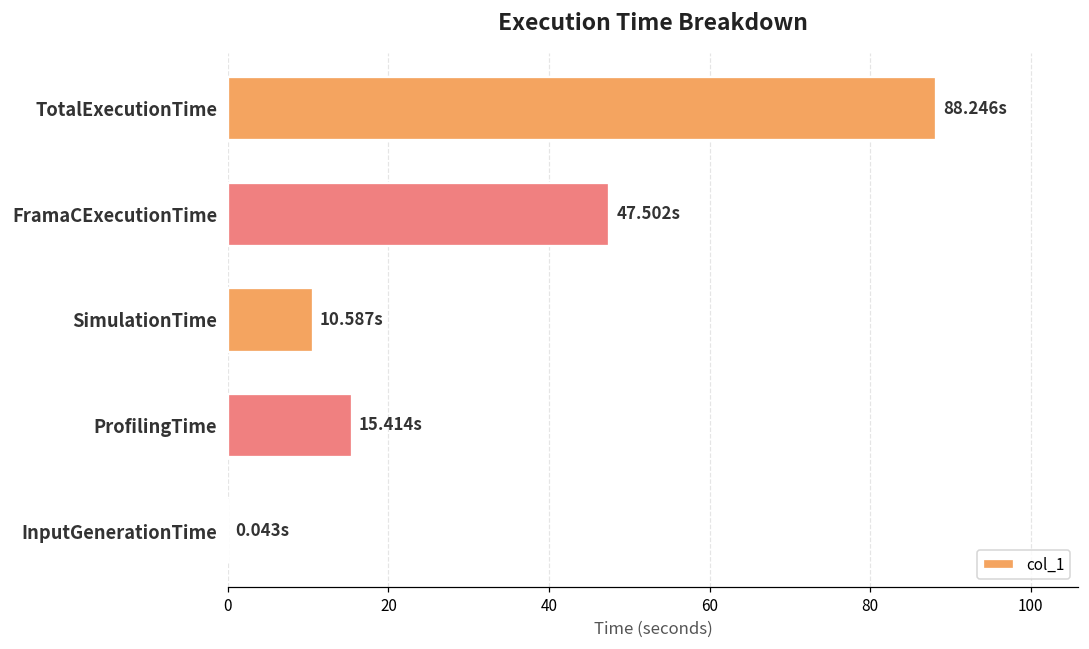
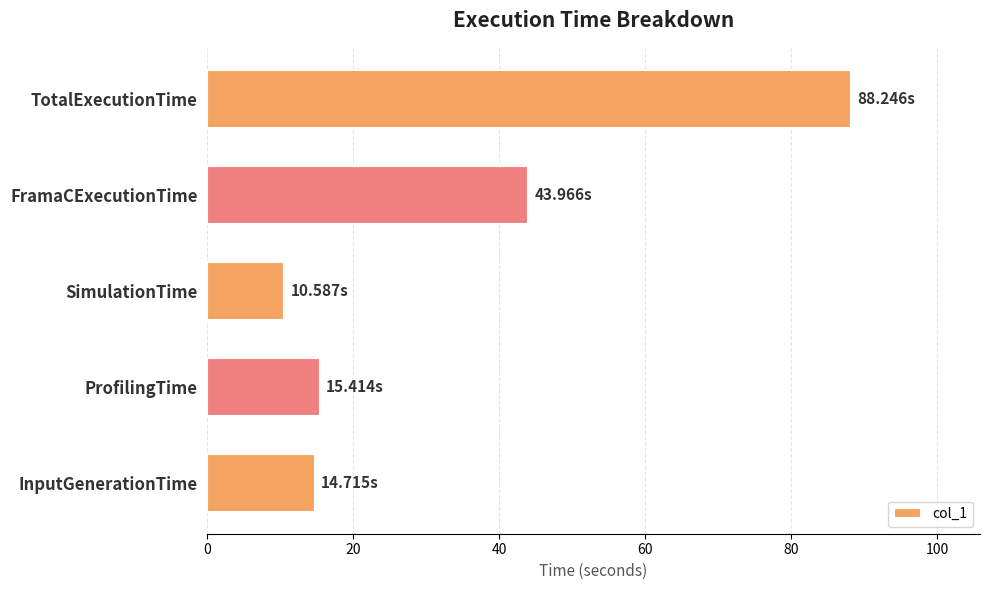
  {
    "TotalExecutionTime": "88.246s",
-   "FramaCExecutionTime": "47.502s",
+   "FramaCExecutionTime": "43.966s",
    "SimulationTime": "10.587s",
    "ProfilingTime": "15.414s",
-   "InputGenerationTime": "0.043s"
+   "InputGenerationTime": "14.715s"
  }
